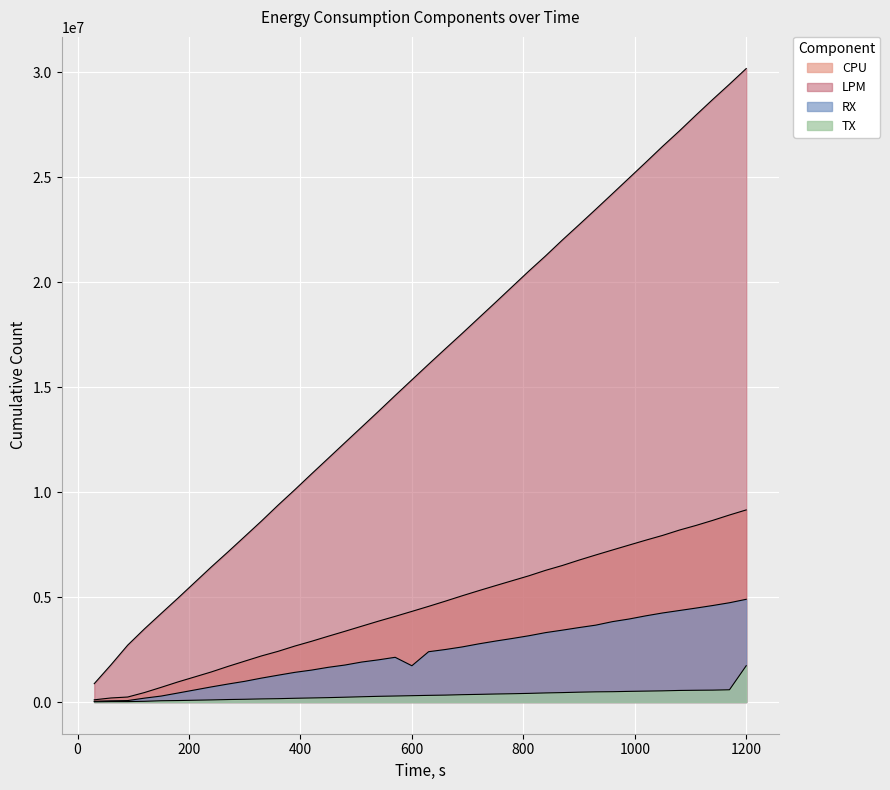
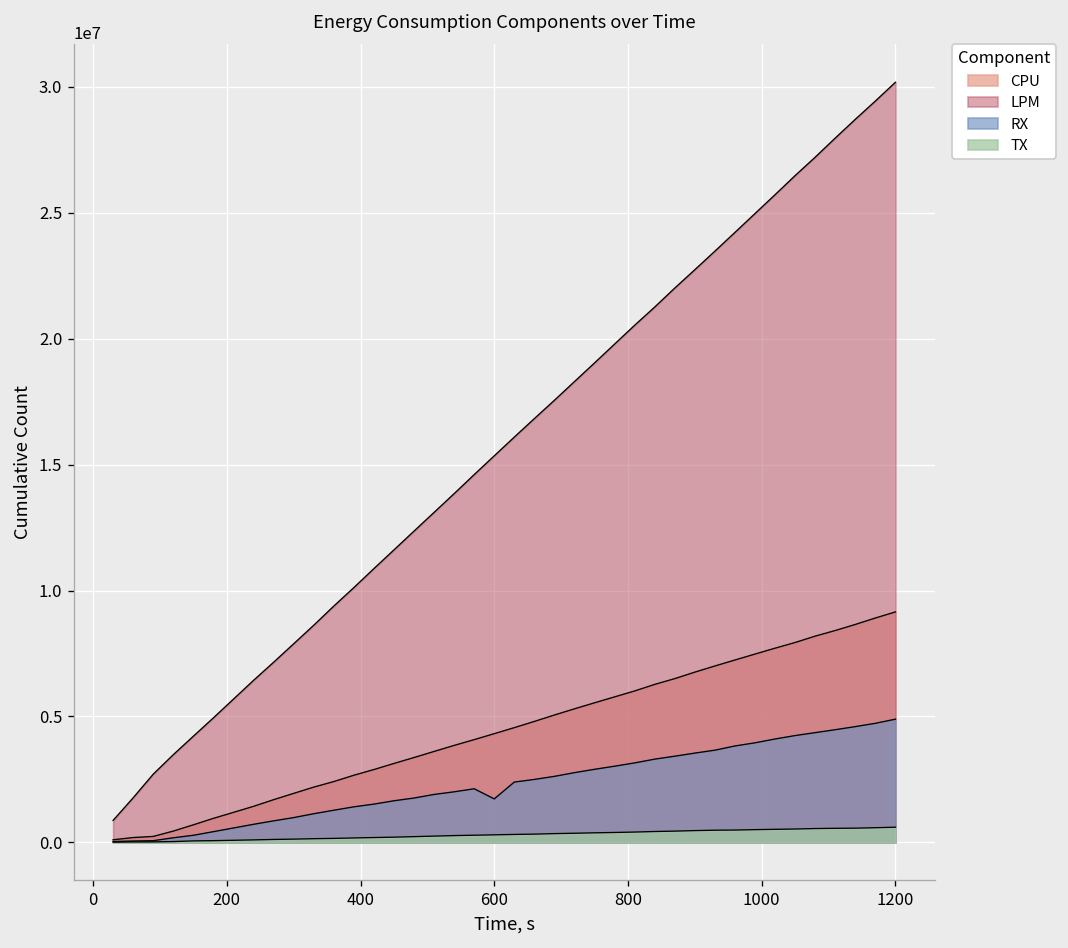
  {
    "RX": {
      "600": 1700000,
      "1200": 4900000
    },
    "TX": {
      "600": 300000,
-     "1200": 1700000
+     "1200": 600000
    }
  }
